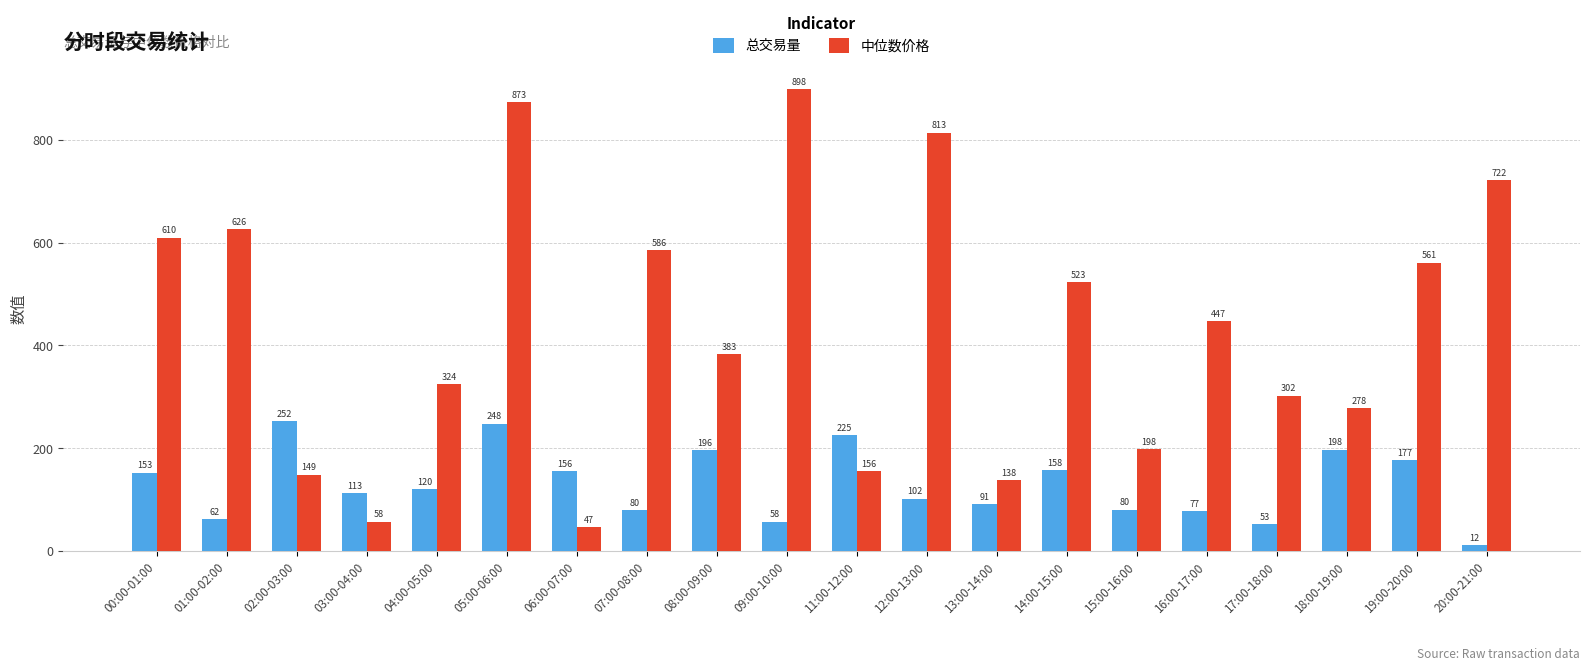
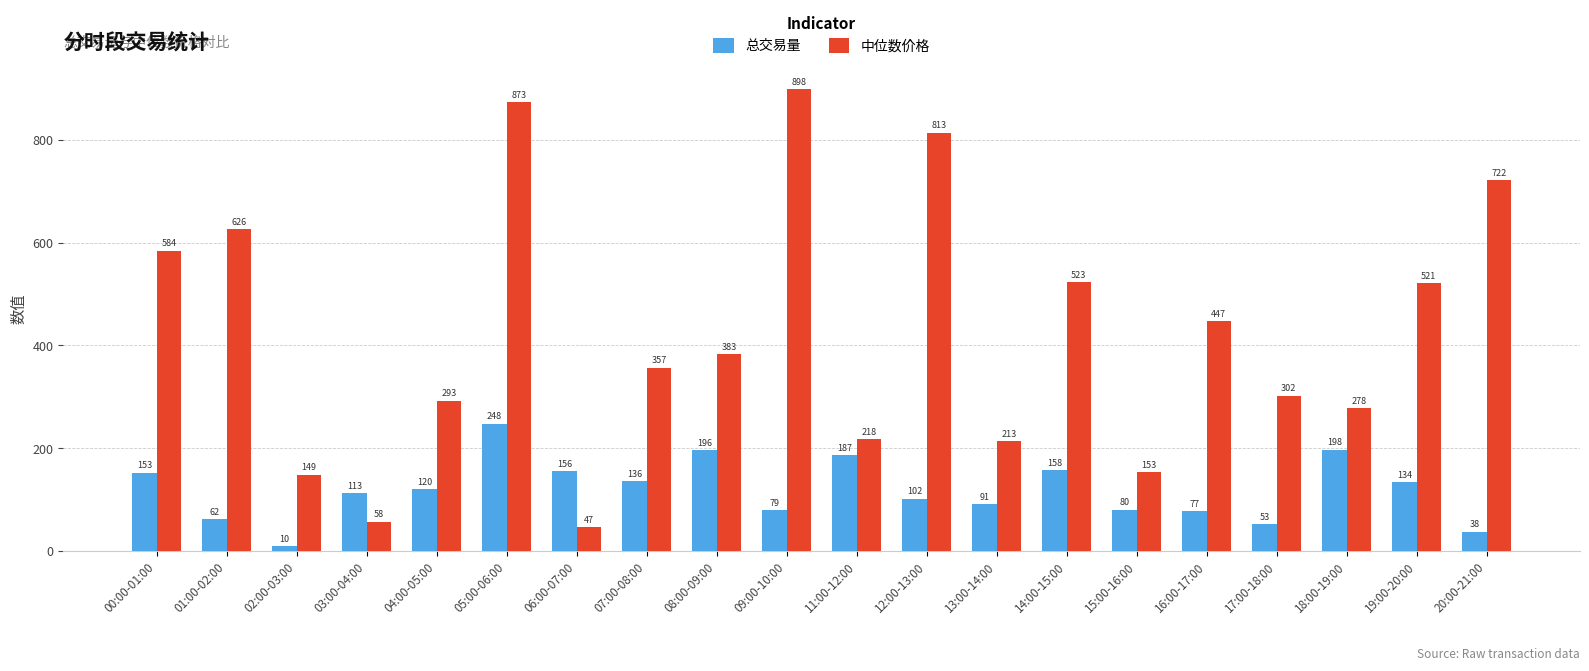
  {
    "总交易量": {
      "00:00-01:00": 153,
      "01:00-02:00": 62,
-     "02:00-03:00": 252,
+     "02:00-03:00": 10,
      "03:00-04:00": 113,
      "04:00-05:00": 120,
      "05:00-06:00": 248,
      "06:00-07:00": 156,
-     "07:00-08:00": 80,
+     "07:00-08:00": 136,
      "08:00-09:00": 196,
-     "09:00-10:00": 58,
-     "11:00-12:00": 225,
+     "09:00-10:00": 79,
+     "11:00-12:00": 187,
      "12:00-13:00": 102,
      "13:00-14:00": 91,
      "14:00-15:00": 158,
      "15:00-16:00": 80,
      "16:00-17:00": 77,
      "17:00-18:00": 53,
      "18:00-19:00": 198,
-     "19:00-20:00": 177,
-     "20:00-21:00": 12
+     "19:00-20:00": 134,
+     "20:00-21:00": 38
    },
    "中位数价格": {
-     "00:00-01:00": 610,
+     "00:00-01:00": 584,
      "01:00-02:00": 626,
      "02:00-03:00": 149,
      "03:00-04:00": 58,
-     "04:00-05:00": 324,
+     "04:00-05:00": 293,
      "05:00-06:00": 873,
      "06:00-07:00": 47,
-     "07:00-08:00": 586,
+     "07:00-08:00": 357,
      "08:00-09:00": 383,
      "09:00-10:00": 898,
-     "11:00-12:00": 156,
+     "11:00-12:00": 218,
      "12:00-13:00": 813,
-     "13:00-14:00": 138,
+     "13:00-14:00": 213,
      "14:00-15:00": 523,
-     "15:00-16:00": 198,
+     "15:00-16:00": 153,
      "16:00-17:00": 447,
      "17:00-18:00": 302,
      "18:00-19:00": 278,
-     "19:00-20:00": 561,
+     "19:00-20:00": 521,
      "20:00-21:00": 722
    }
  }
